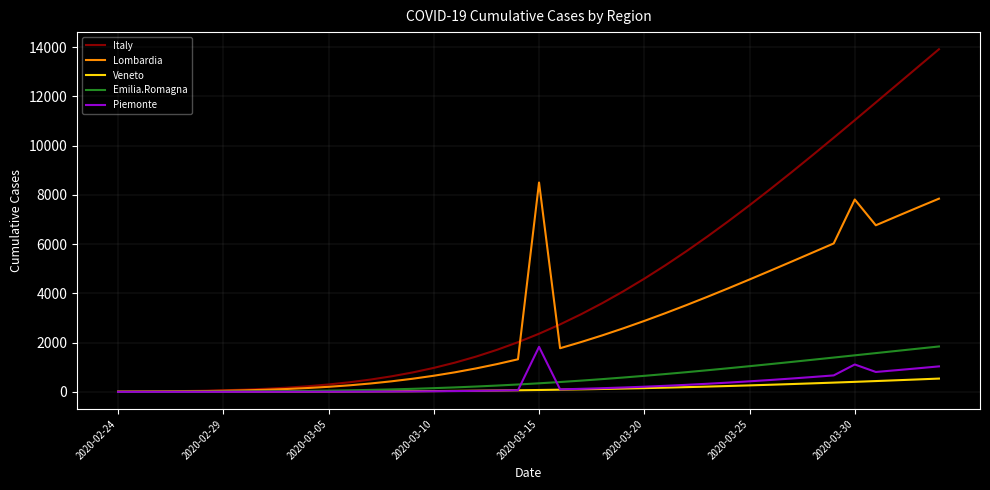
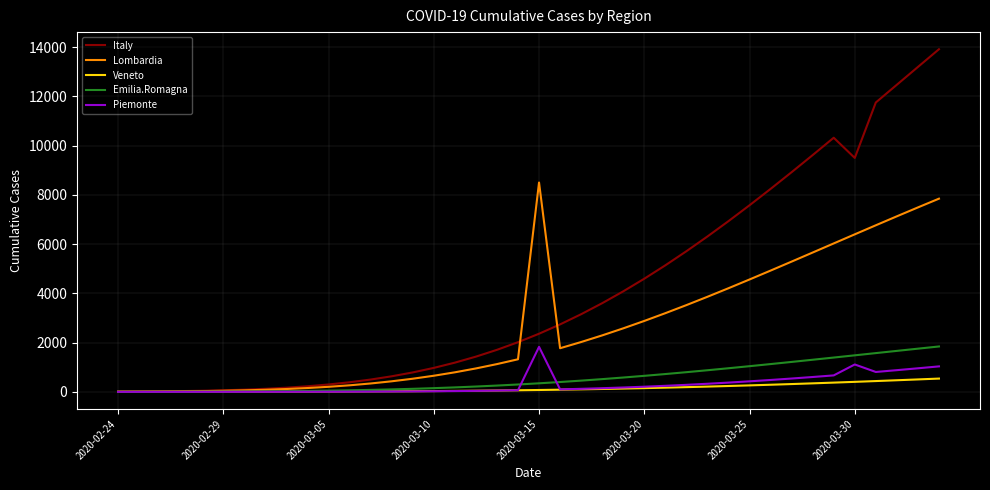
  {
    "Italy": {
      "2020-03-10": 1000,
      "2020-03-15": 2400,
      "2020-03-20": 4600,
      "2020-03-25": 7600,
-     "2020-03-30": 11000
+     "2020-03-30": 9500
    },
    "Lombardia": {
      "2020-03-10": 700,
      "2020-03-15": 8500,
      "2020-03-20": 2900,
      "2020-03-25": 4600,
-     "2020-03-30": 7800
+     "2020-03-30": 6400
    },
    "Veneto": {
      "2020-03-15": 100,
      "2020-03-25": 300,
      "2020-03-30": 400
    },
    "Emilia.Romagna": {
      "2020-03-10": 100,
      "2020-03-15": 300,
      "2020-03-20": 600,
      "2020-03-25": 1000,
      "2020-03-30": 1500
    },
    "Piemonte": {
      "2020-03-15": 1800,
      "2020-03-25": 400,
      "2020-03-30": 1100
    }
  }
